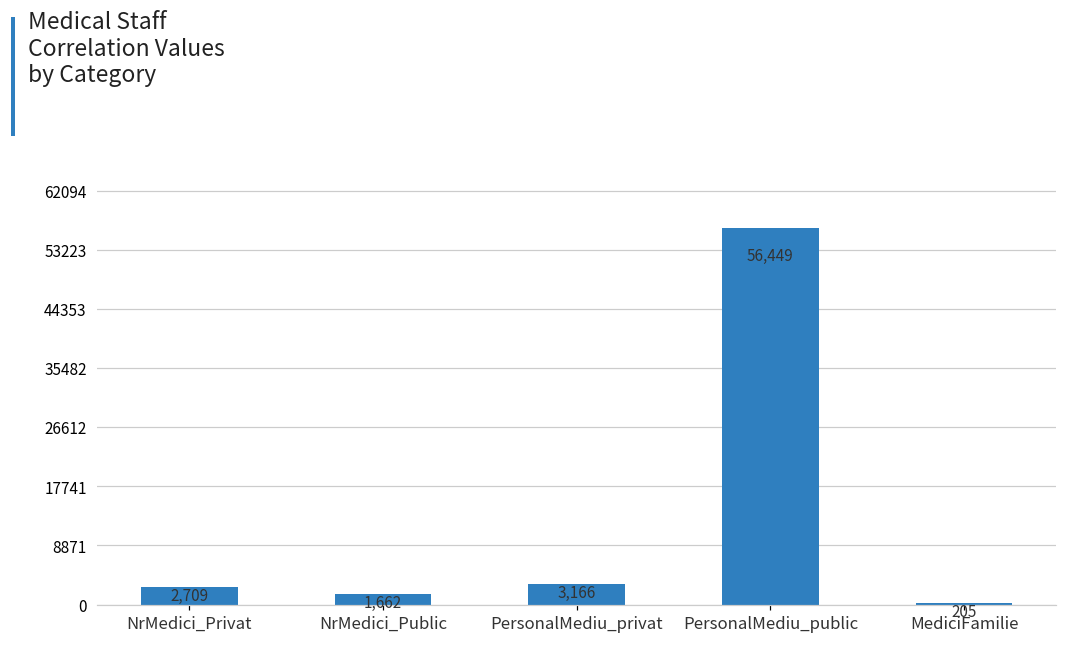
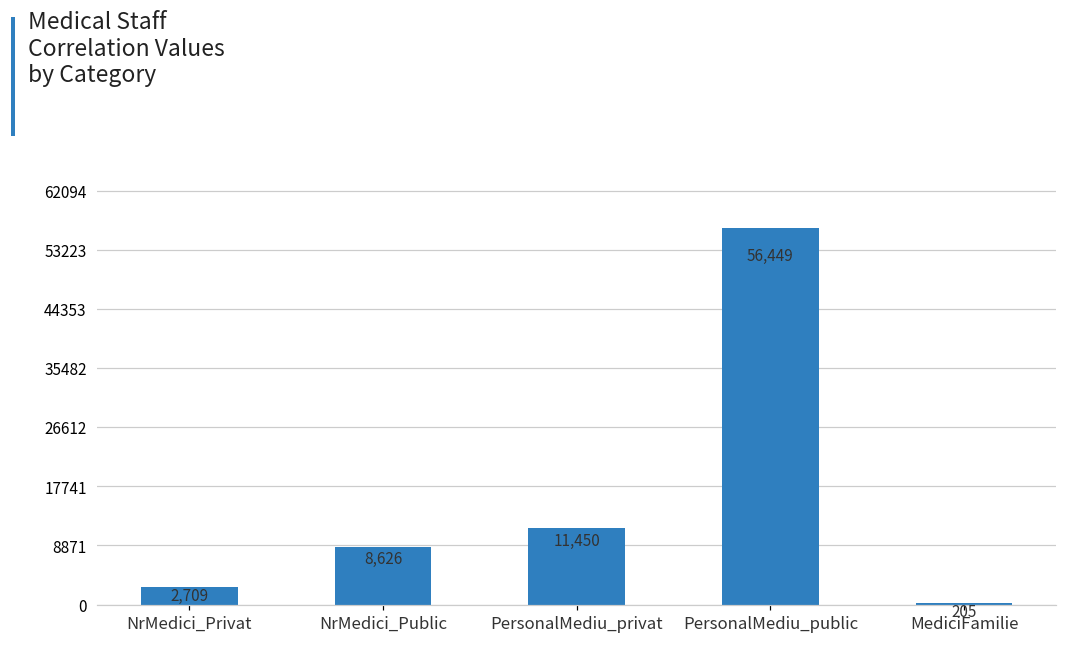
  {
    "NrMedici_Privat": "2,709",
-   "NrMedici_Public": "1,662",
-   "PersonalMediu_privat": "3,166",
+   "NrMedici_Public": "8,626",
+   "PersonalMediu_privat": "11,450",
    "PersonalMediu_public": "56,449",
    "MediciFamilie": "205"
  }
